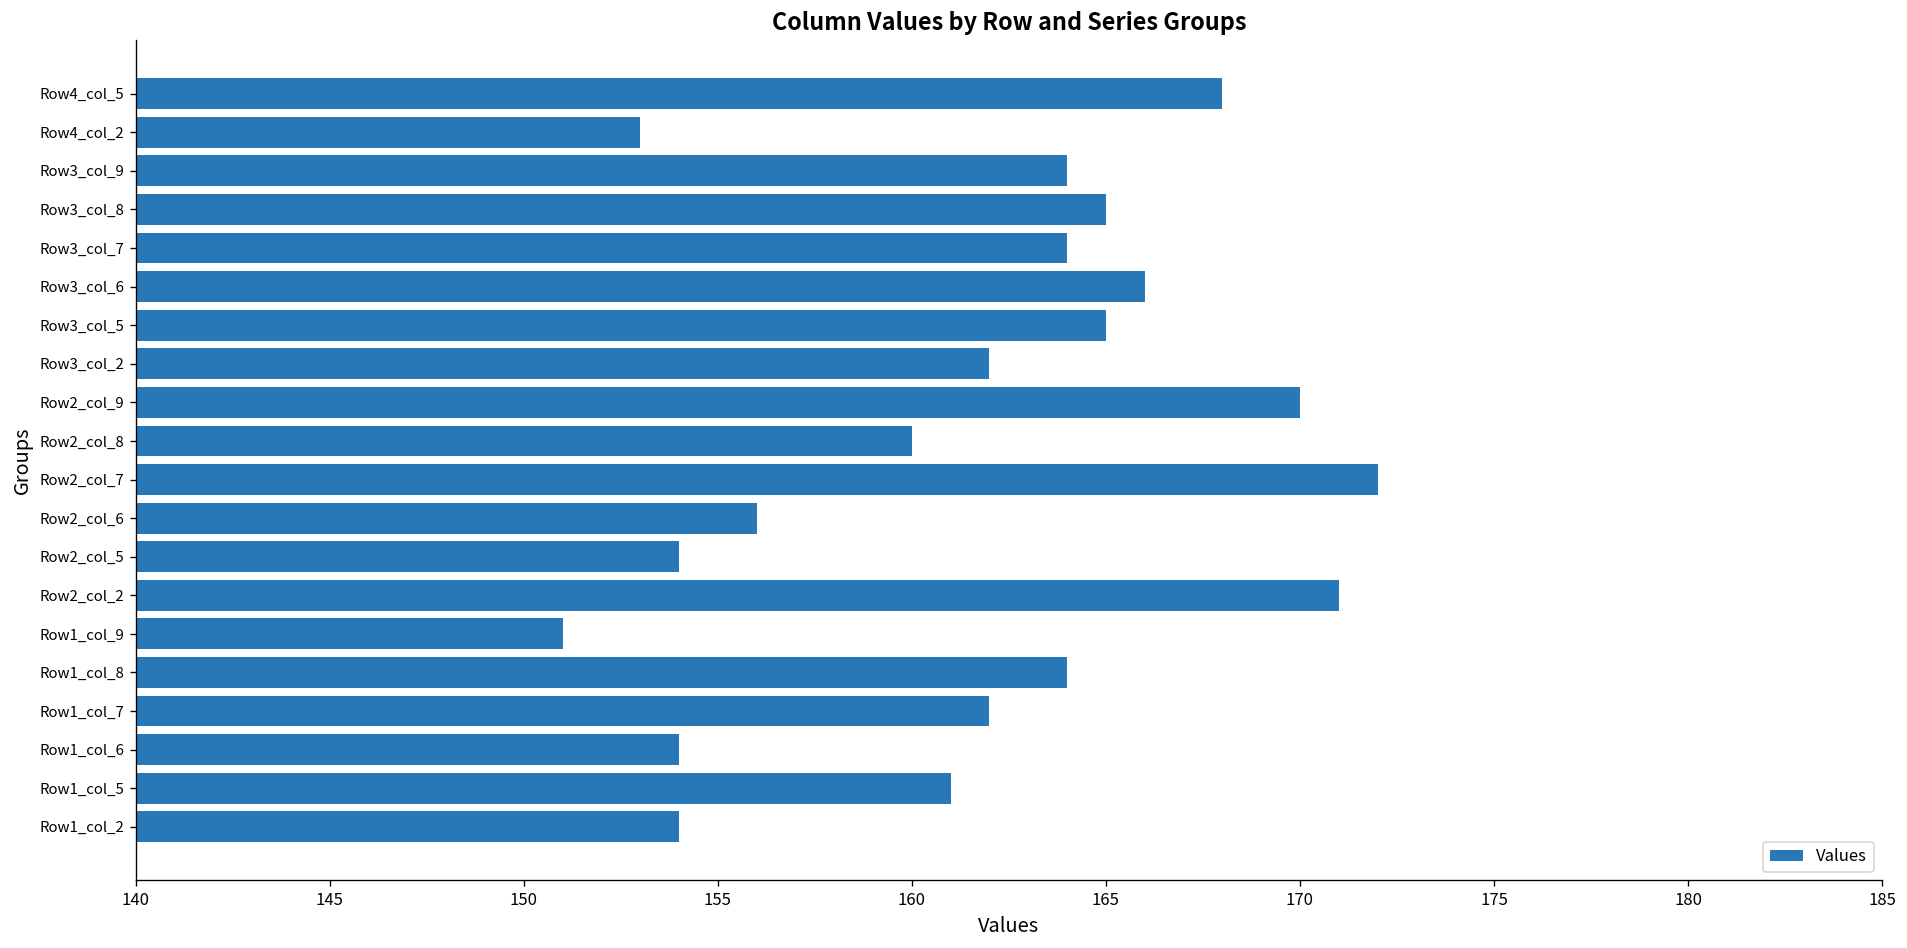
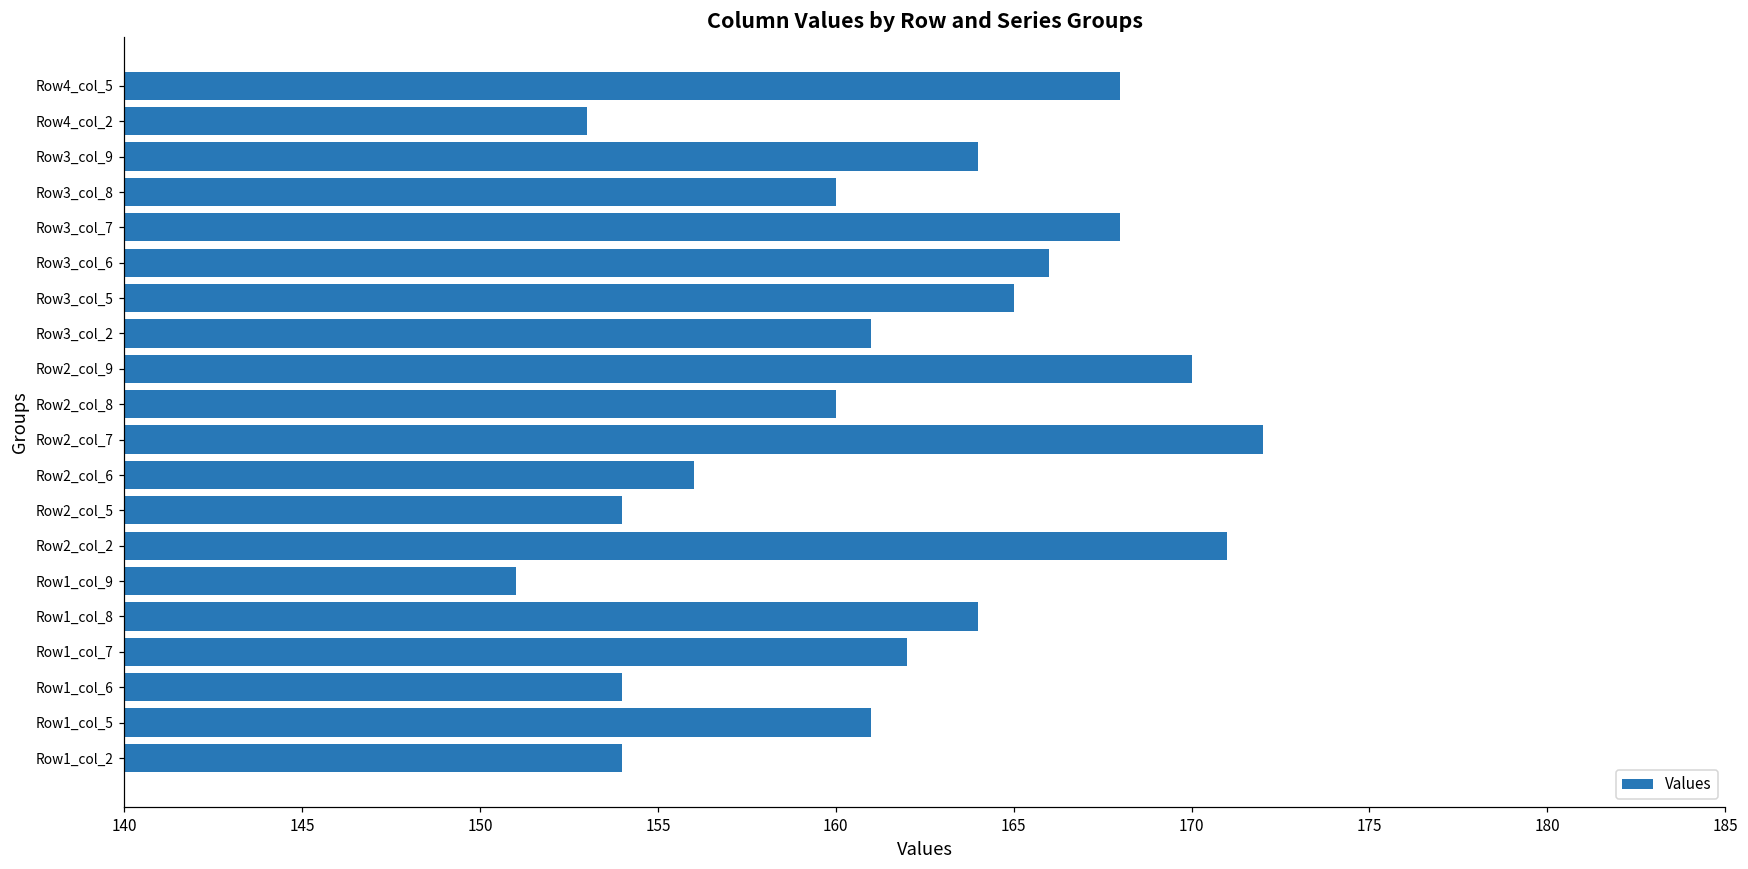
  {
    "Row4_col_5": 168,
    "Row4_col_2": 153,
    "Row3_col_9": 164,
-   "Row3_col_8": 165,
-   "Row3_col_7": 164,
+   "Row3_col_8": 160,
+   "Row3_col_7": 168,
    "Row3_col_6": 166,
    "Row3_col_5": 165,
-   "Row3_col_2": 162,
+   "Row3_col_2": 161,
    "Row2_col_9": 170,
    "Row2_col_8": 160,
    "Row2_col_7": 172,
    "Row2_col_6": 156,
    "Row2_col_5": 154,
    "Row2_col_2": 171,
    "Row1_col_9": 151,
    "Row1_col_8": 164,
    "Row1_col_7": 162,
    "Row1_col_6": 154,
    "Row1_col_5": 161,
    "Row1_col_2": 154
  }
